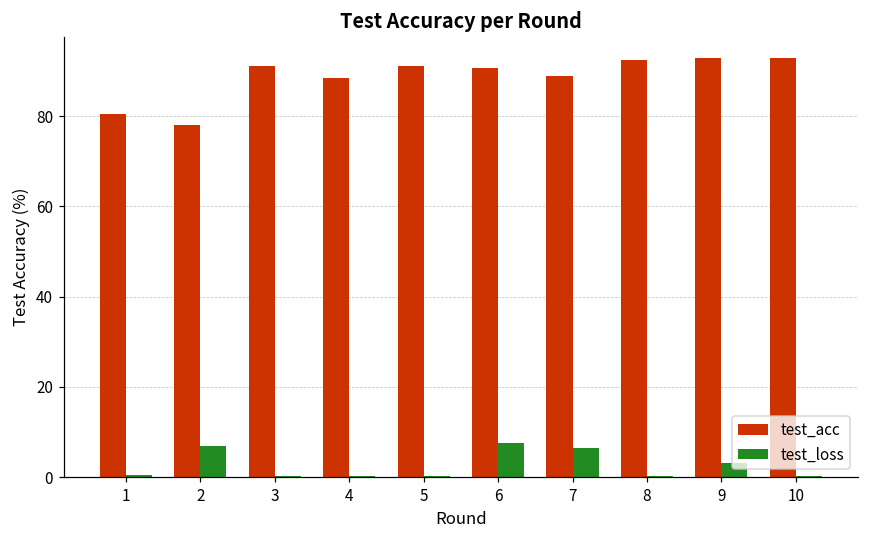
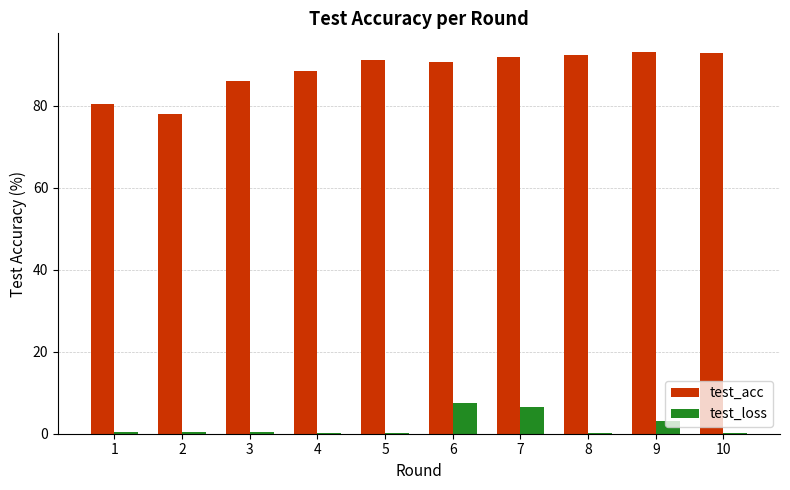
  {
    "test_acc": {
      "1": 81,
      "2": 78,
-     "3": 91,
+     "3": 86,
      "4": 89,
      "5": 91,
      "6": 91,
-     "7": 89,
+     "7": 92,
      "8": 92,
      "9": 93,
      "10": 93
    },
    "test_loss": {
-     "2": 7,
+     "2": 0,
      "6": 7,
      "7": 6
    }
  }
